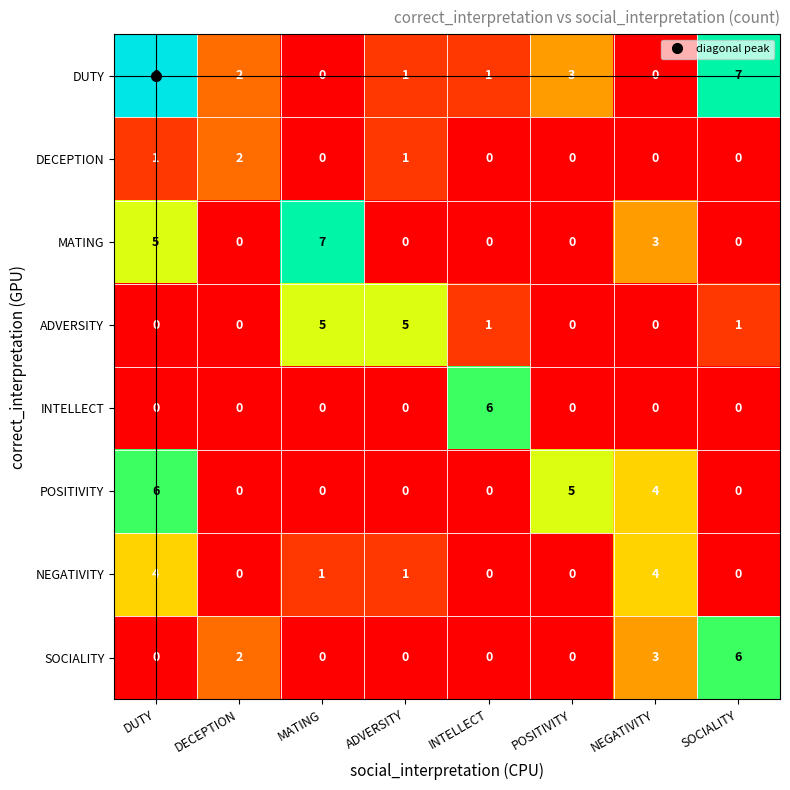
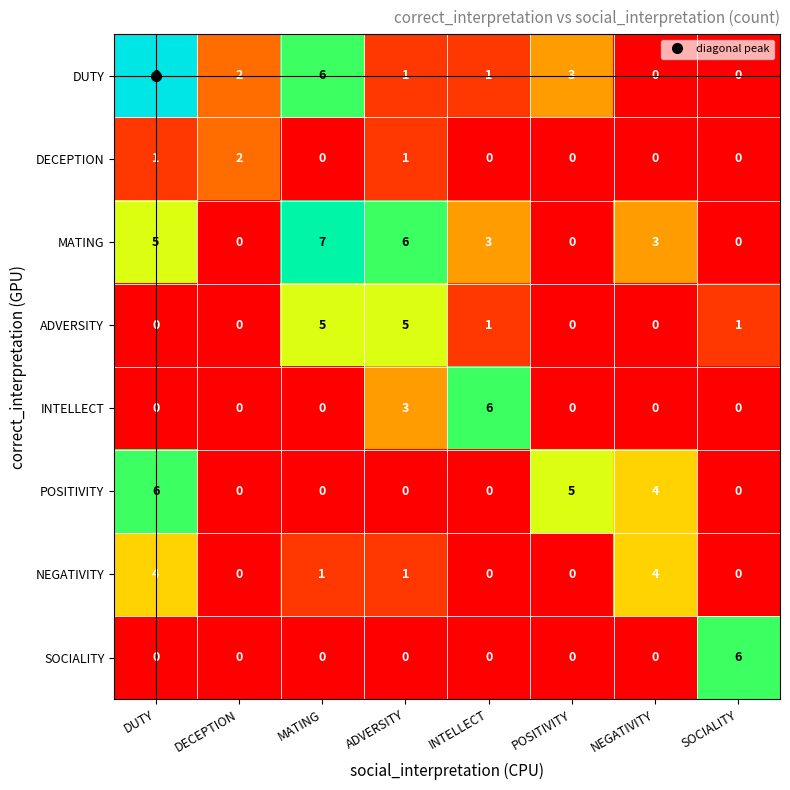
  {
    "DUTY": {
      "DECEPTION": 2,
-     "MATING": 0,
+     "MATING": 6,
      "ADVERSITY": 1,
      "INTELLECT": 1,
      "POSITIVITY": 3,
      "NEGATIVITY": 0,
-     "SOCIALITY": 7
+     "SOCIALITY": 0
    },
    "DECEPTION": {
      "DUTY": 1,
      "DECEPTION": 2,
      "MATING": 0,
      "ADVERSITY": 1,
      "INTELLECT": 0,
      "POSITIVITY": 0,
      "NEGATIVITY": 0,
      "SOCIALITY": 0
    },
    "MATING": {
      "DUTY": 5,
      "DECEPTION": 0,
      "MATING": 7,
-     "ADVERSITY": 0,
-     "INTELLECT": 0,
+     "ADVERSITY": 6,
+     "INTELLECT": 3,
      "POSITIVITY": 0,
      "NEGATIVITY": 3,
      "SOCIALITY": 0
    },
    "ADVERSITY": {
      "DUTY": 0,
      "DECEPTION": 0,
      "MATING": 5,
      "ADVERSITY": 5,
      "INTELLECT": 1,
      "POSITIVITY": 0,
      "NEGATIVITY": 0,
      "SOCIALITY": 1
    },
    "INTELLECT": {
      "DUTY": 0,
      "DECEPTION": 0,
      "MATING": 0,
-     "ADVERSITY": 0,
+     "ADVERSITY": 3,
      "INTELLECT": 6,
      "POSITIVITY": 0,
      "NEGATIVITY": 0,
      "SOCIALITY": 0
    },
    "POSITIVITY": {
      "DUTY": 6,
      "DECEPTION": 0,
      "MATING": 0,
      "ADVERSITY": 0,
      "INTELLECT": 0,
      "POSITIVITY": 5,
      "NEGATIVITY": 4,
      "SOCIALITY": 0
    },
    "NEGATIVITY": {
      "DUTY": 4,
      "DECEPTION": 0,
      "MATING": 1,
      "ADVERSITY": 1,
      "INTELLECT": 0,
      "POSITIVITY": 0,
      "NEGATIVITY": 4,
      "SOCIALITY": 0
    },
    "SOCIALITY": {
      "DUTY": 0,
-     "DECEPTION": 2,
+     "DECEPTION": 0,
      "MATING": 0,
      "ADVERSITY": 0,
      "INTELLECT": 0,
      "POSITIVITY": 0,
-     "NEGATIVITY": 3,
+     "NEGATIVITY": 0,
      "SOCIALITY": 6
    }
  }
